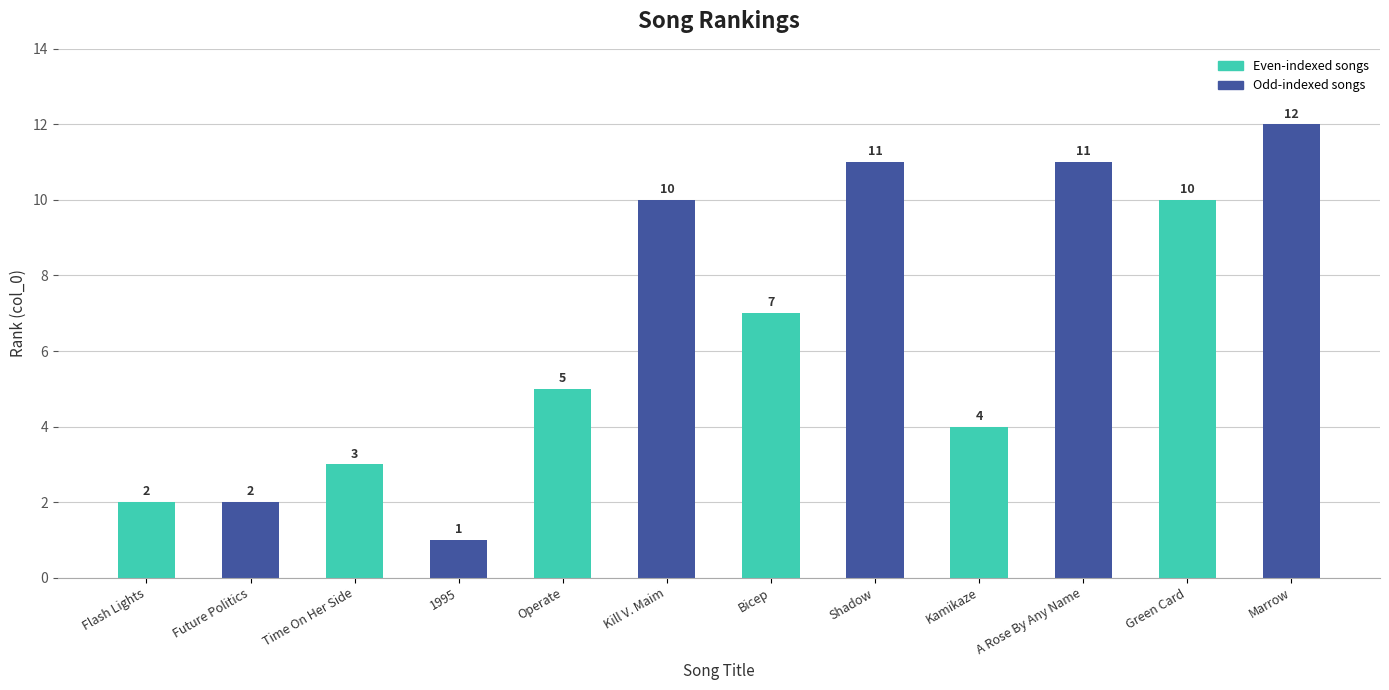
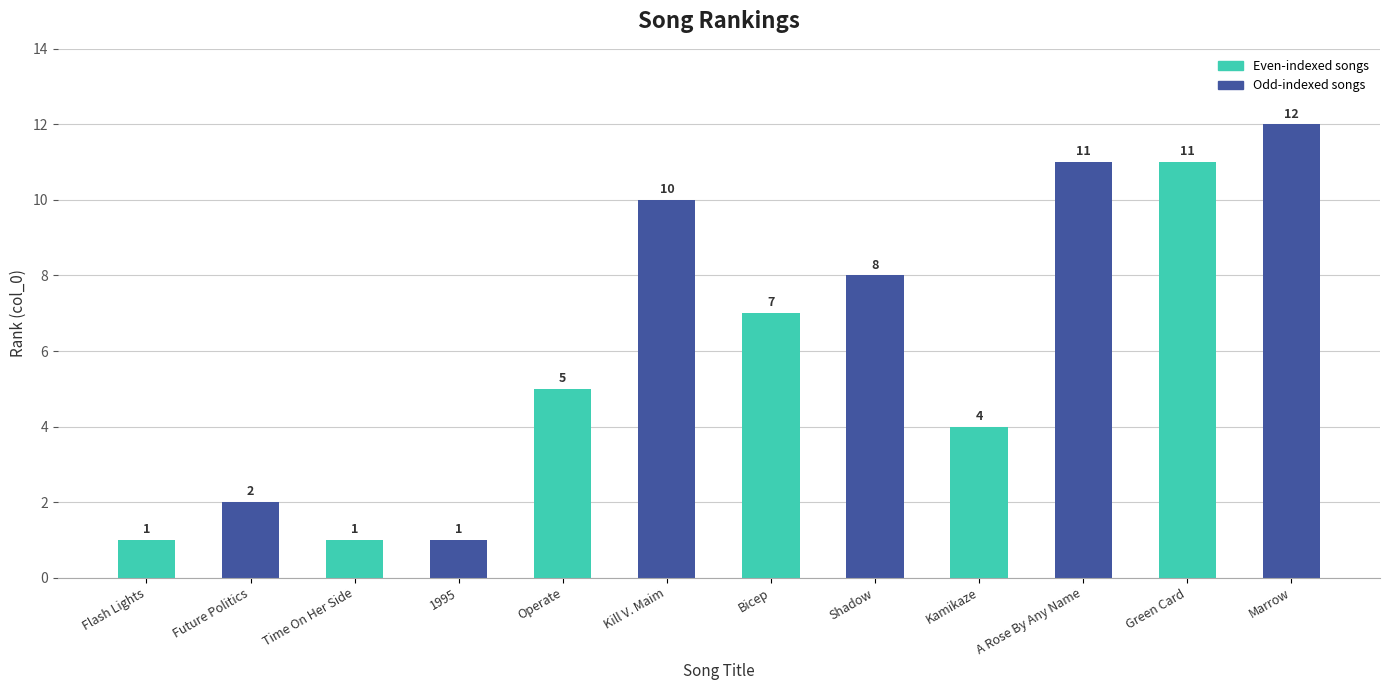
  {
-   "Flash Lights": 2,
+   "Flash Lights": 1,
    "Future Politics": 2,
-   "Time On Her Side": 3,
+   "Time On Her Side": 1,
    "1995": 1,
    "Operate": 5,
    "Kill V. Maim": 10,
    "Bicep": 7,
-   "Shadow": 11,
+   "Shadow": 8,
    "Kamikaze": 4,
    "A Rose By Any Name": 11,
-   "Green Card": 10,
+   "Green Card": 11,
    "Marrow": 12
  }
